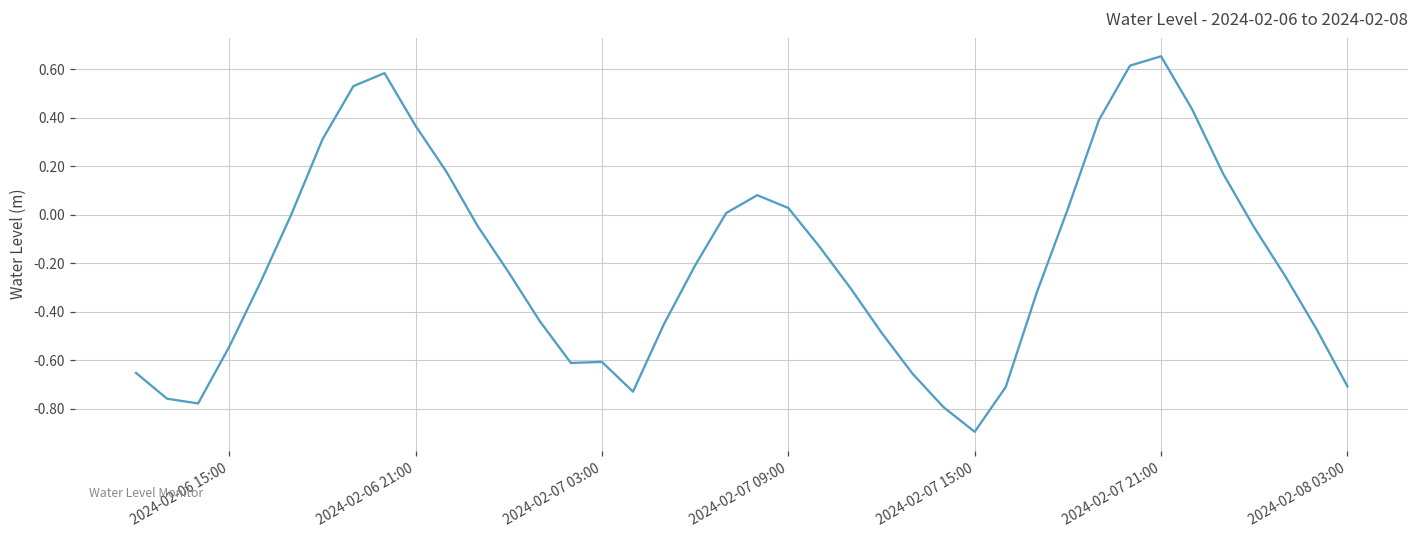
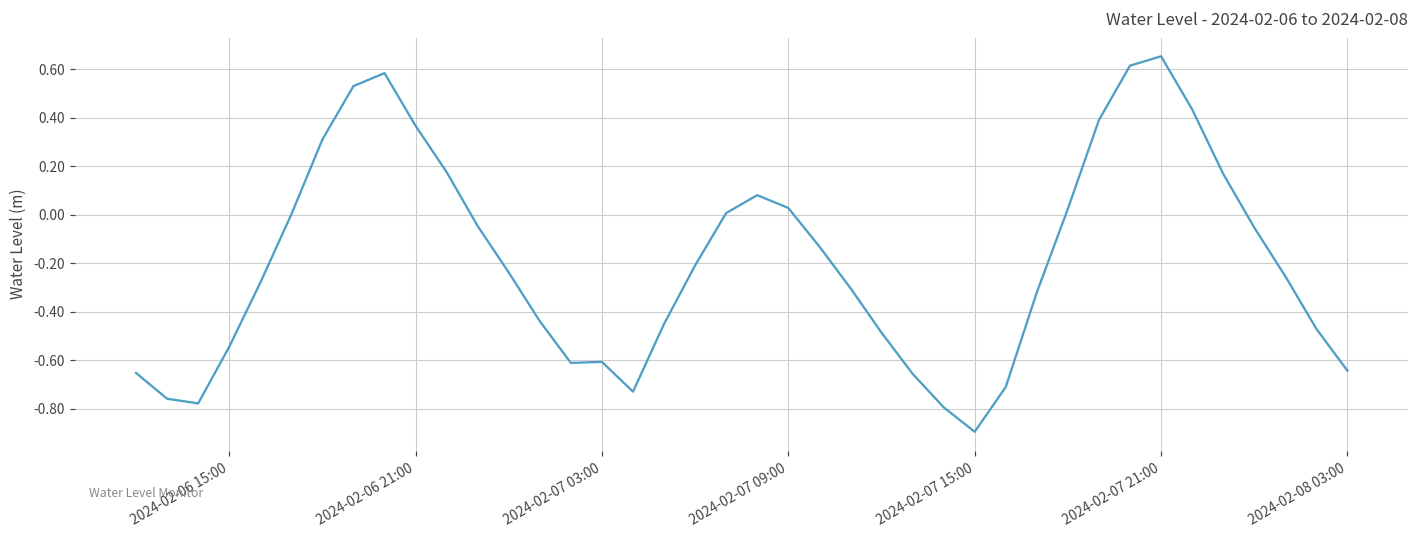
  {
    "2024-02-06 15:00": -0.54,
    "2024-02-06 21:00": 0.37,
    "2024-02-07 03:00": -0.61,
    "2024-02-07 09:00": 0.03,
    "2024-02-07 15:00": -0.90,
    "2024-02-07 21:00": 0.65,
-   "2024-02-08 03:00": -0.71
+   "2024-02-08 03:00": -0.64
  }
